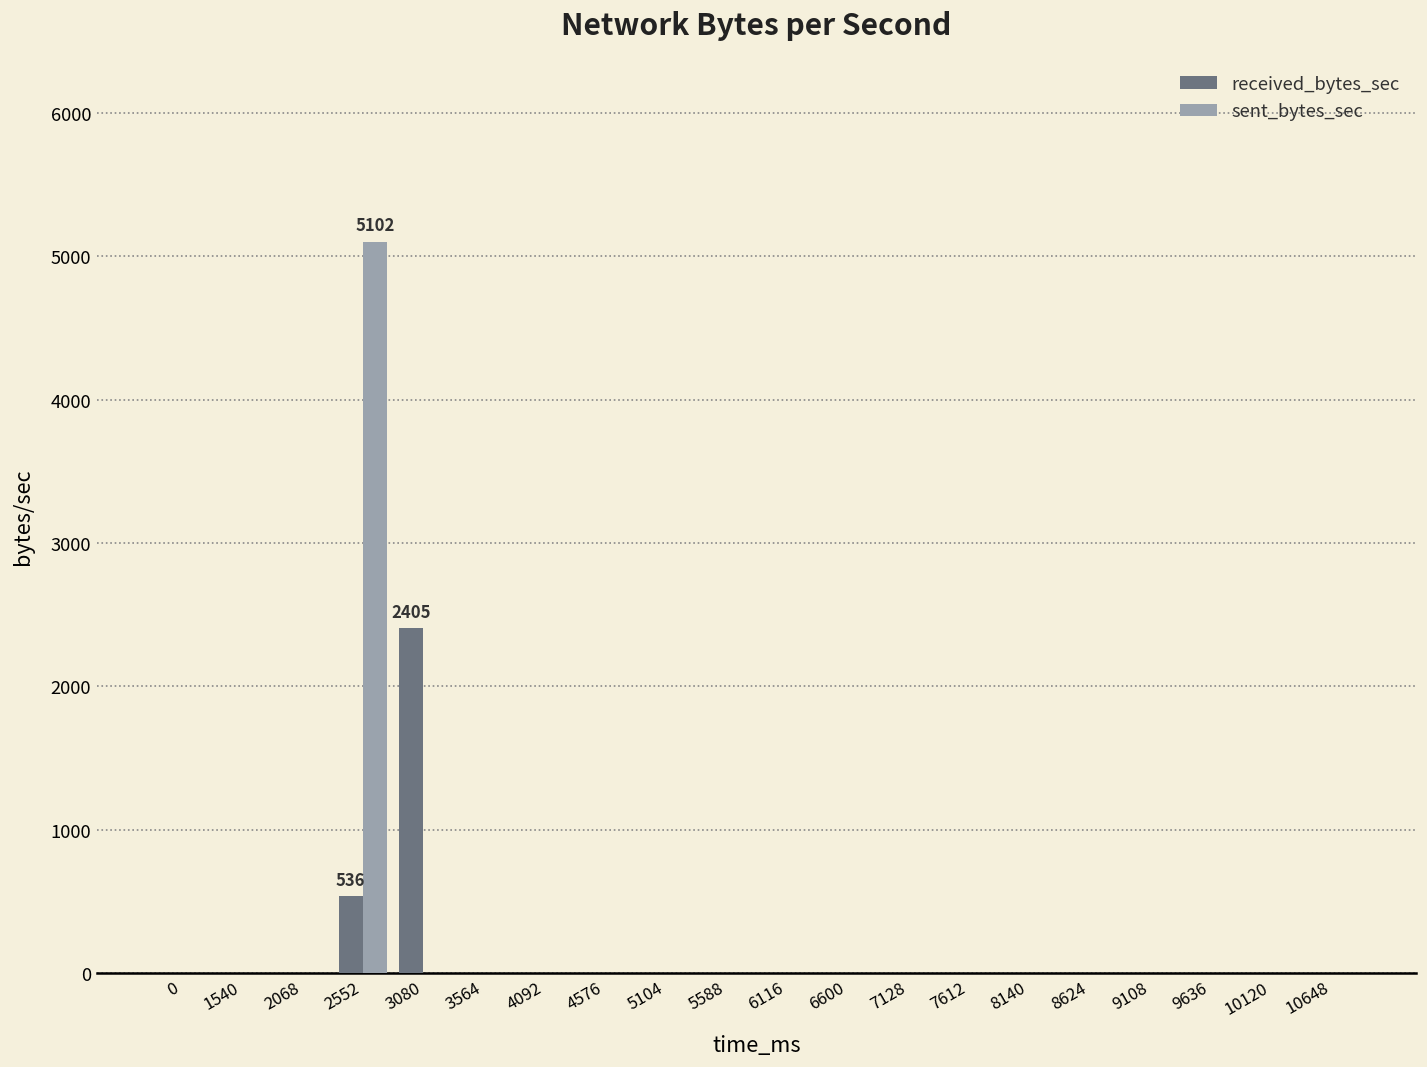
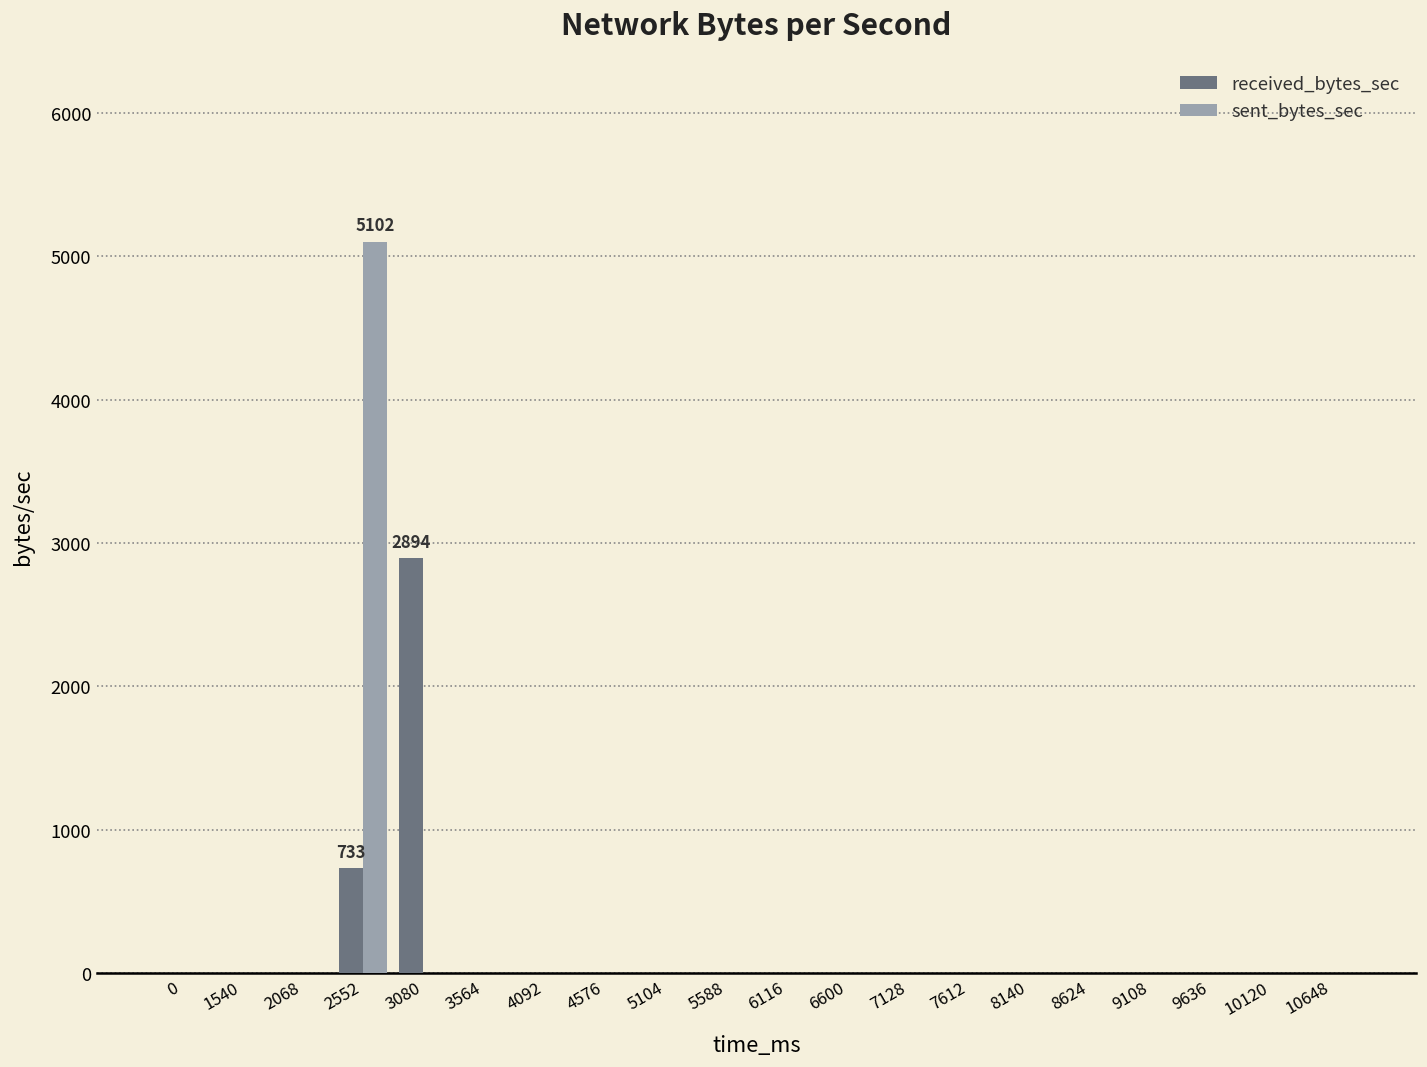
  {
    "received_bytes_sec": {
-     "2552": 536,
-     "3080": 2405
+     "2552": 733,
+     "3080": 2894
    },
    "sent_bytes_sec": {
      "2552": 5102
    }
  }
